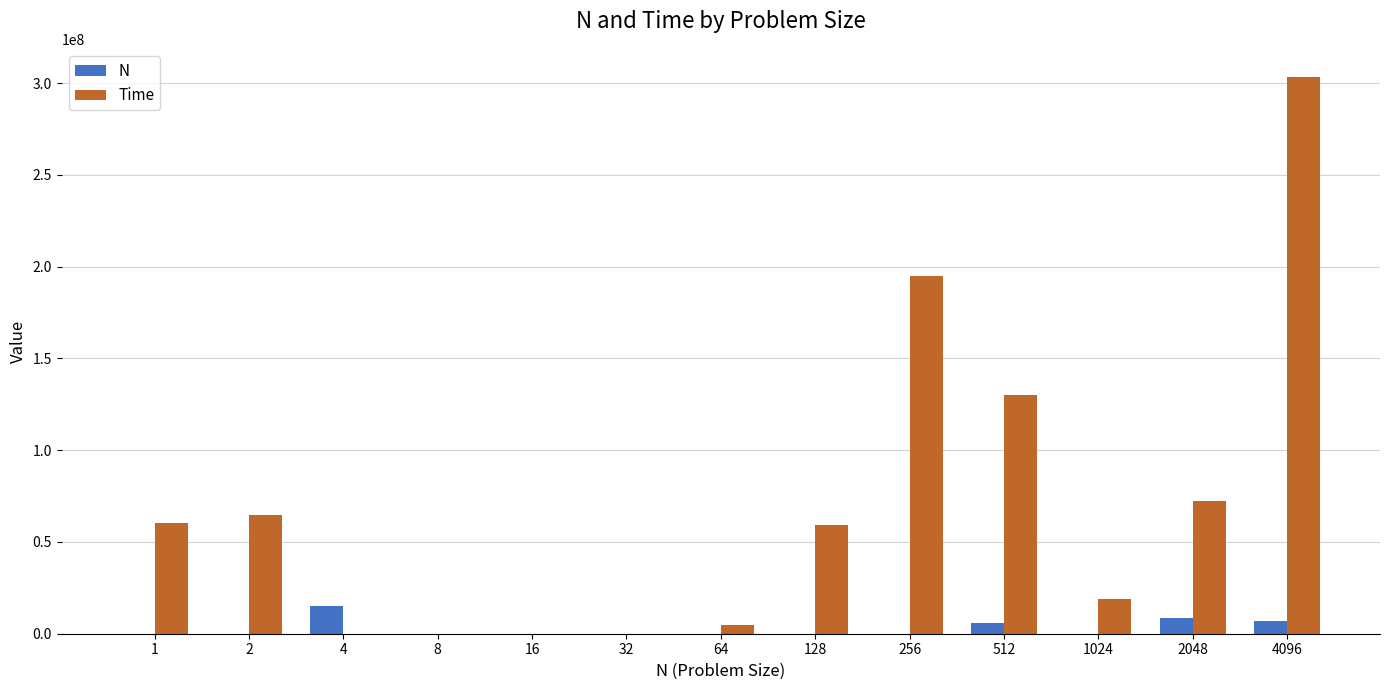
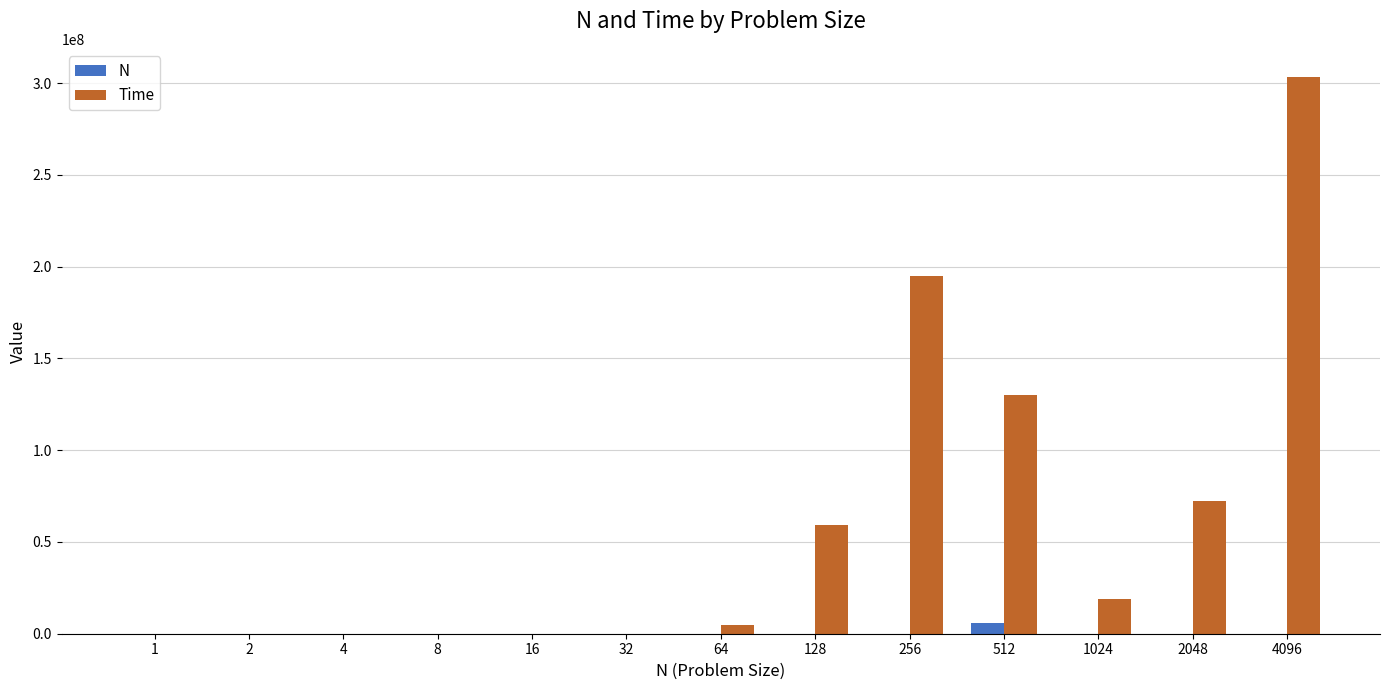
  {
    "N": {
-     "4": 15000000,
+     "4": 0,
      "512": 6000000,
-     "2048": 8000000,
-     "4096": 7000000
+     "2048": 0,
+     "4096": 0
    },
    "Time": {
-     "1": 61000000,
-     "2": 65000000,
+     "1": 0,
+     "2": 0,
      "64": 5000000,
      "128": 59000000,
      "256": 195000000,
      "512": 130000000,
      "1024": 19000000,
      "2048": 72000000,
      "4096": 304000000
    }
  }
